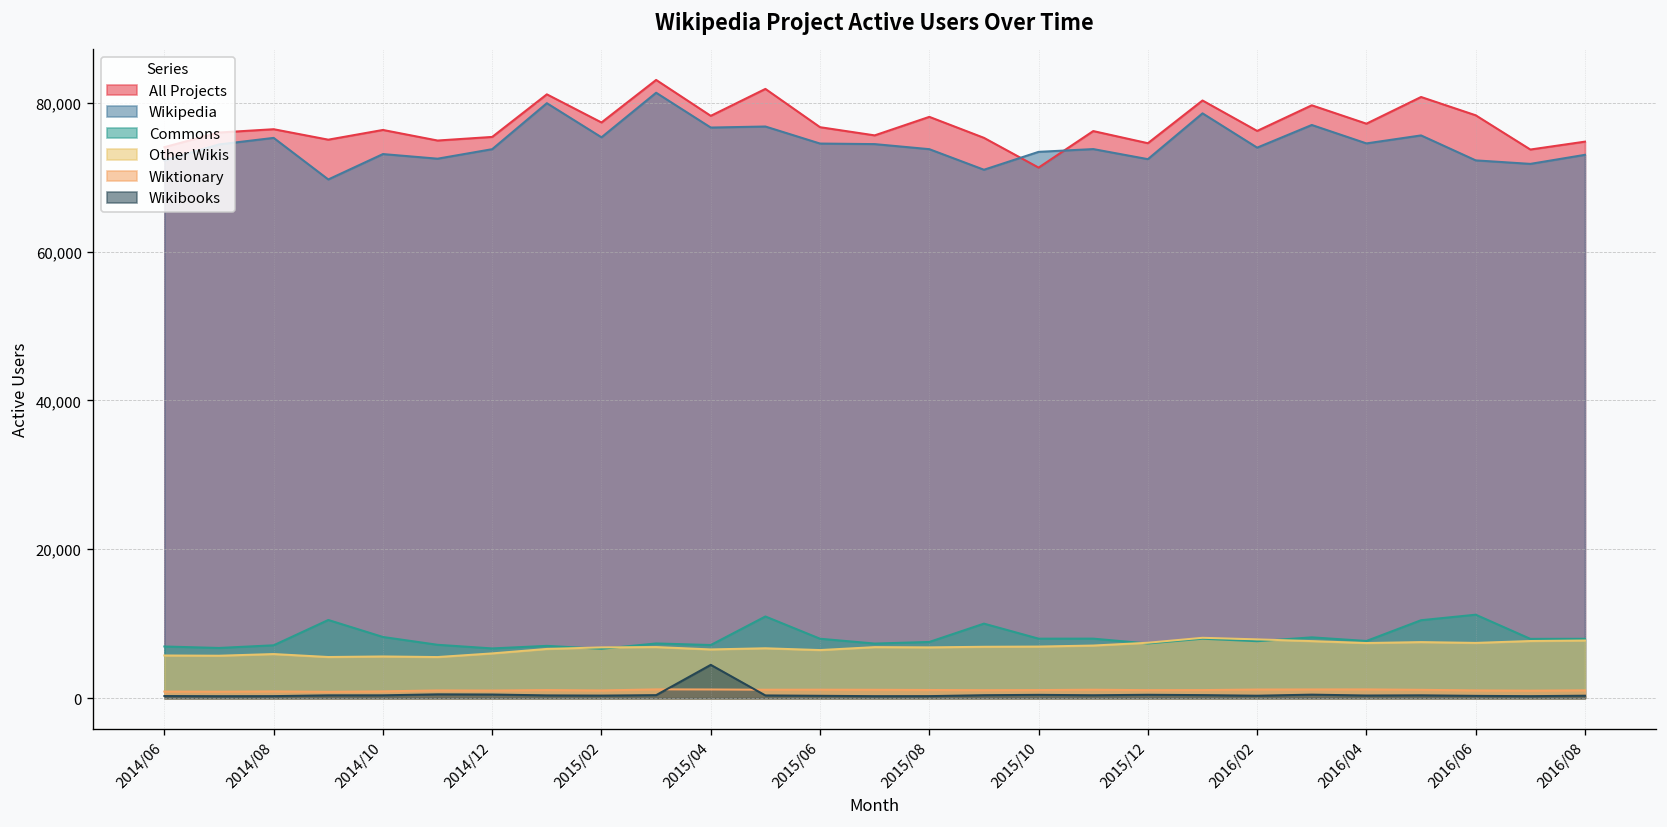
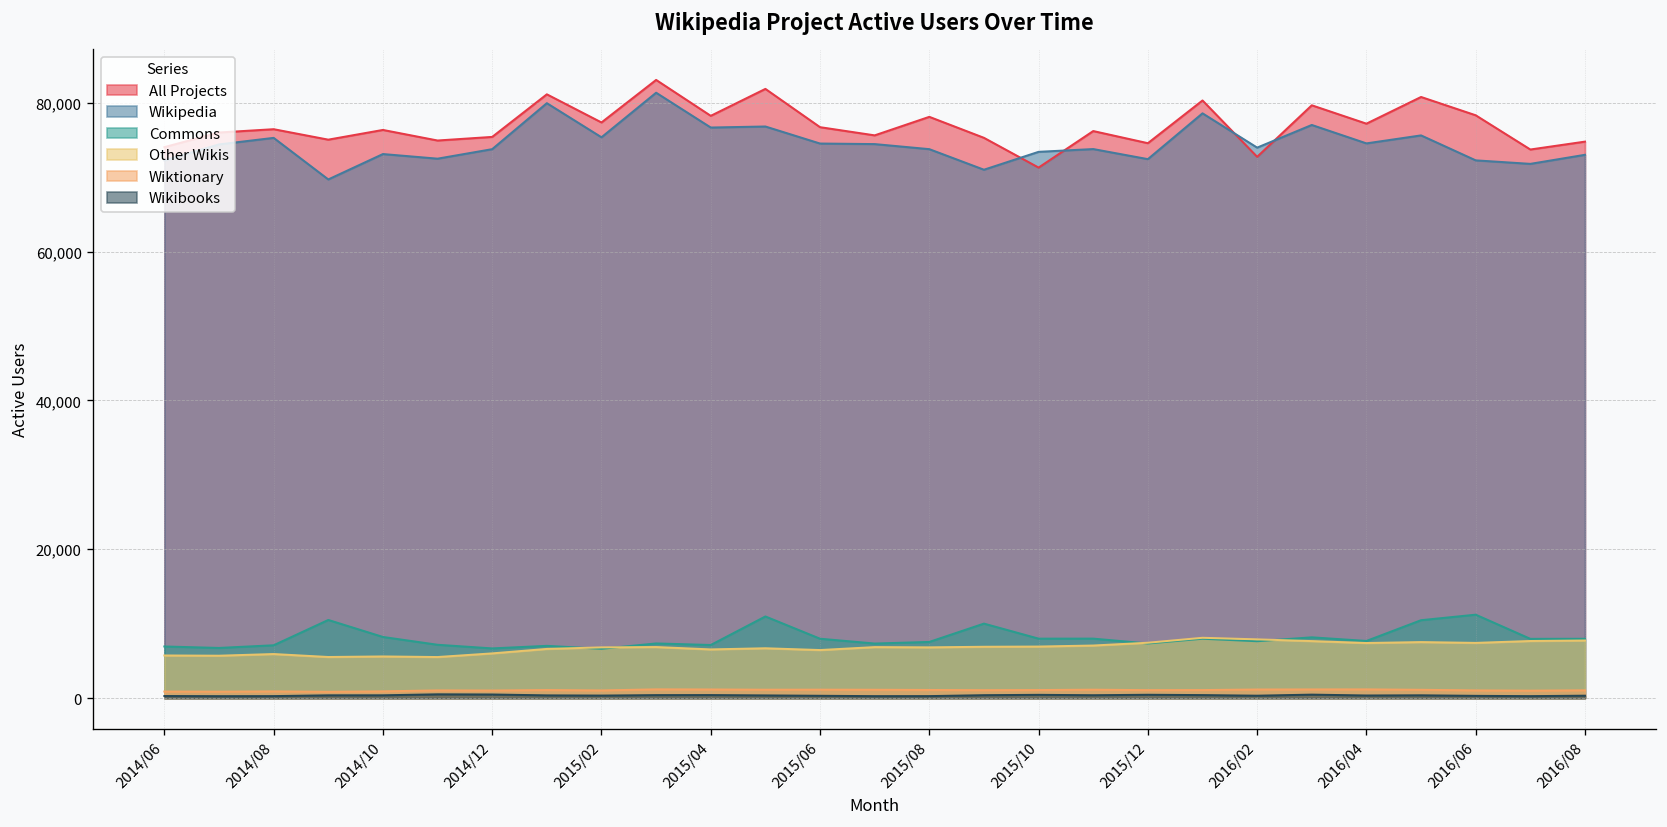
  {
    "All Projects": {
      "2014/08": "76,000",
      "2014/10": "76,000",
      "2014/12": "75,000",
      "2015/02": "77,000",
      "2015/04": "78,000",
      "2015/06": "77,000",
      "2015/08": "78,000",
      "2015/10": "71,000",
      "2015/12": "75,000",
-     "2016/02": "76,000",
+     "2016/02": "73,000",
      "2016/04": "77,000",
      "2016/06": "78,000",
      "2016/08": "75,000"
    },
    "Wikibooks": {
      "2014/06": "0",
      "2014/08": "0",
      "2014/10": "0",
      "2014/12": "0",
      "2015/02": "0",
-     "2015/04": "4,000",
+     "2015/04": "0",
      "2015/06": "0",
      "2015/08": "0",
      "2015/10": "0",
      "2015/12": "0",
      "2016/02": "0",
      "2016/04": "0",
      "2016/06": "0",
      "2016/08": "0"
    }
  }
